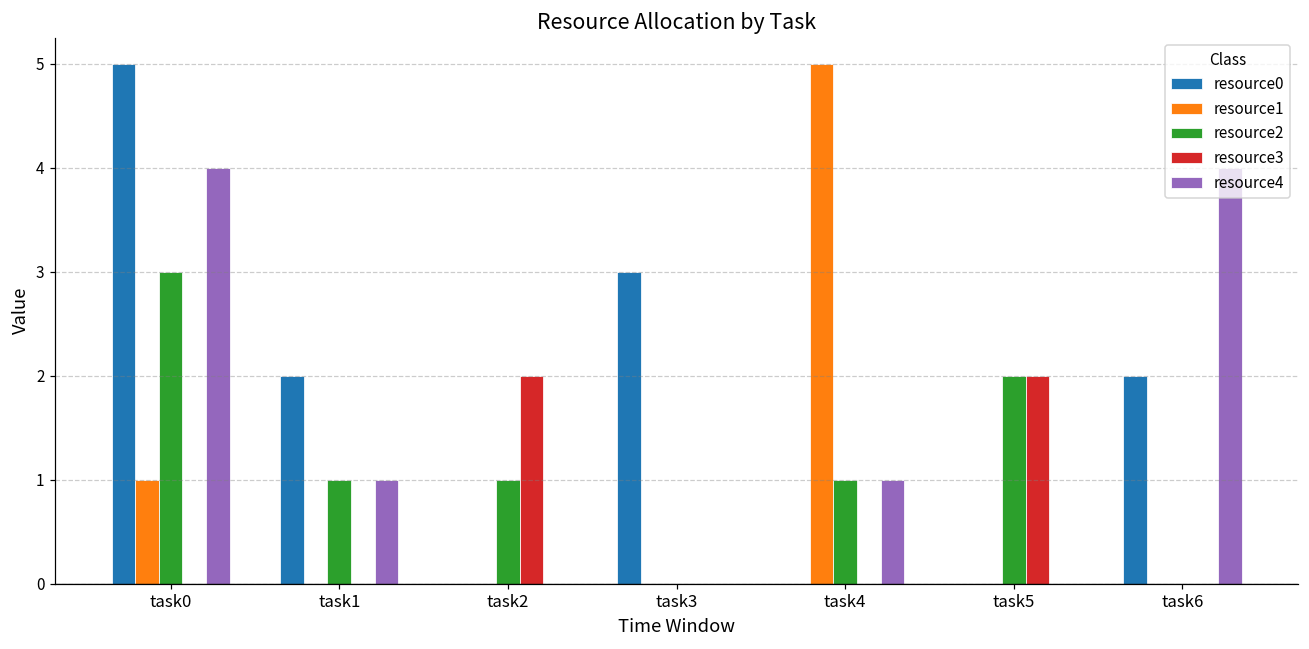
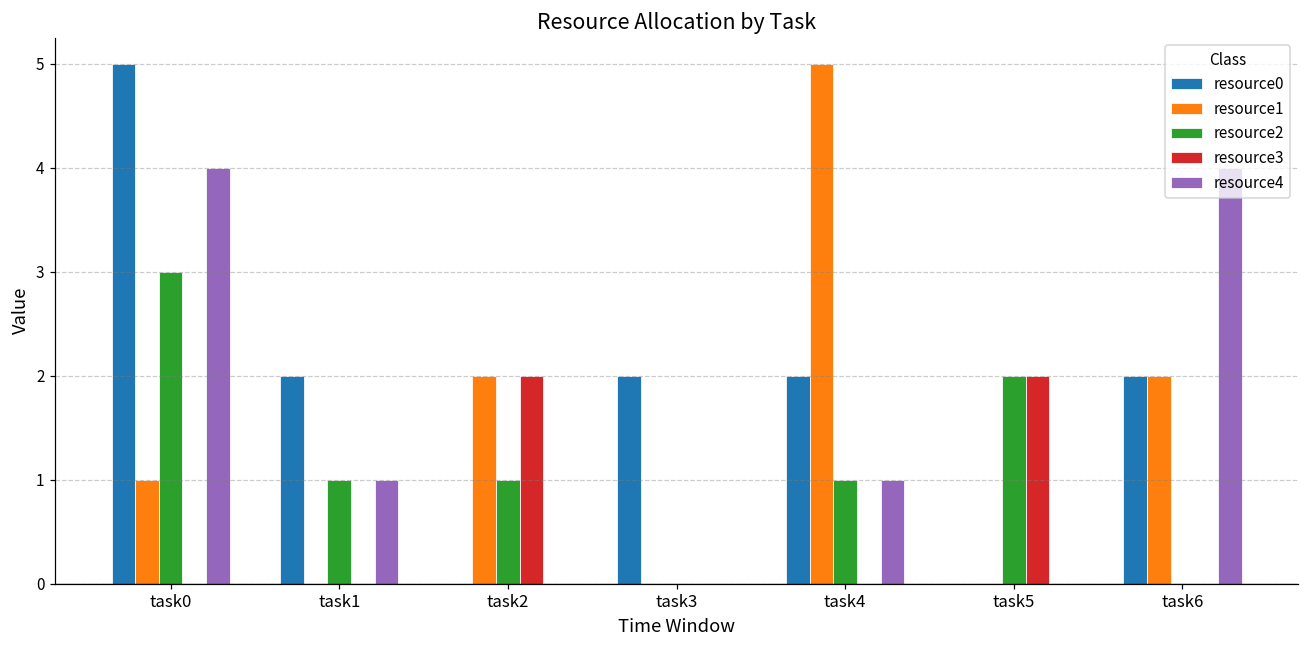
  {
    "resource0": {
      "task0": 5,
      "task1": 2,
      "task2": 0,
-     "task3": 3,
-     "task4": 0,
+     "task3": 2,
+     "task4": 2,
      "task5": 0,
      "task6": 2
    },
    "resource1": {
      "task0": 1,
      "task1": 0,
-     "task2": 0,
+     "task2": 2,
      "task3": 0,
      "task4": 5,
      "task5": 0,
-     "task6": 0
+     "task6": 2
    },
    "resource2": {
      "task0": 3,
      "task1": 1,
      "task2": 1,
      "task3": 0,
      "task4": 1,
      "task5": 2,
      "task6": 0
    },
    "resource3": {
      "task0": 0,
      "task1": 0,
      "task2": 2,
      "task3": 0,
      "task4": 0,
      "task5": 2,
      "task6": 0
    },
    "resource4": {
      "task0": 4,
      "task1": 1,
      "task2": 0,
      "task3": 0,
      "task4": 1,
      "task5": 0
    }
  }
